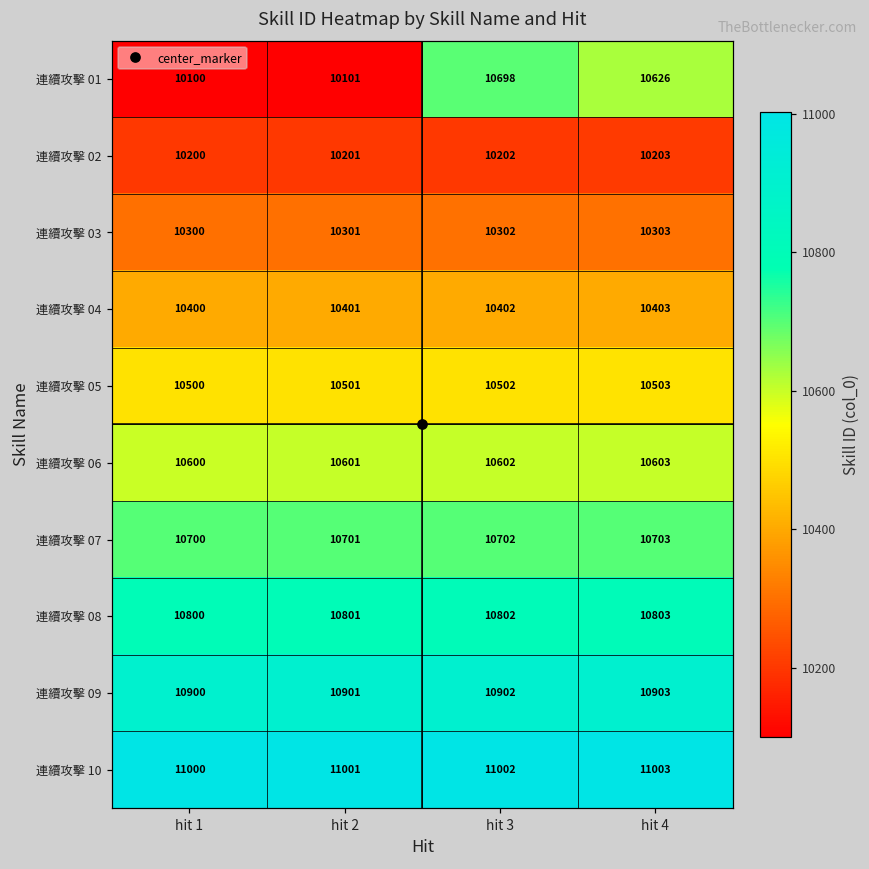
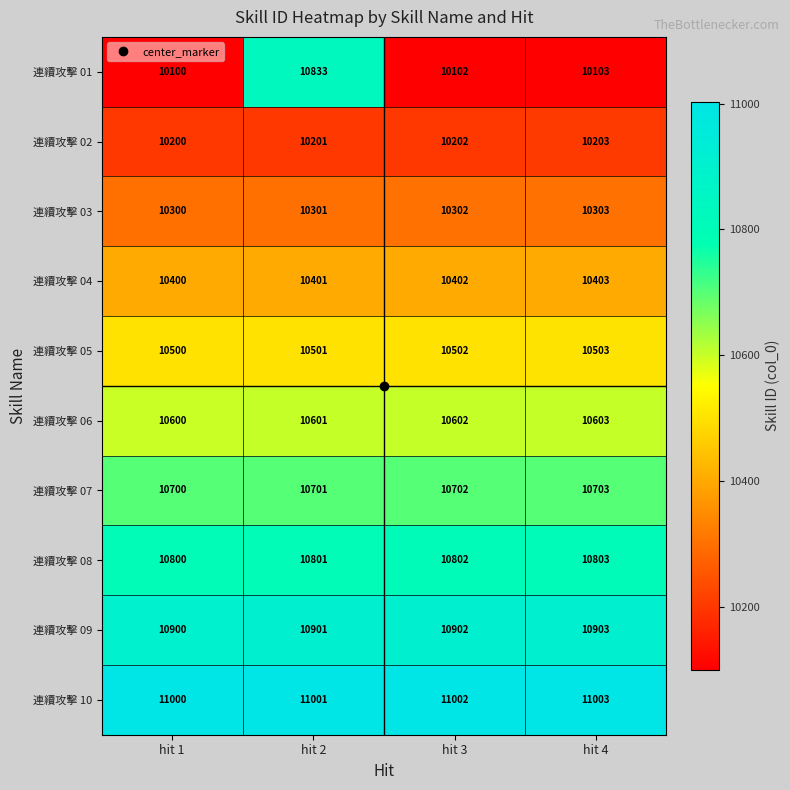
  {
    "連續攻擊 01": {
      "hit 1": 10100,
-     "hit 2": 10101,
-     "hit 3": 10698,
-     "hit 4": 10626
+     "hit 2": 10833,
+     "hit 3": 10102,
+     "hit 4": 10103
    },
    "連續攻擊 02": {
      "hit 1": 10200,
      "hit 2": 10201,
      "hit 3": 10202,
      "hit 4": 10203
    },
    "連續攻擊 03": {
      "hit 1": 10300,
      "hit 2": 10301,
      "hit 3": 10302,
      "hit 4": 10303
    },
    "連續攻擊 04": {
      "hit 1": 10400,
      "hit 2": 10401,
      "hit 3": 10402,
      "hit 4": 10403
    },
    "連續攻擊 05": {
      "hit 1": 10500,
      "hit 2": 10501,
      "hit 3": 10502,
      "hit 4": 10503
    },
    "連續攻擊 06": {
      "hit 1": 10600,
      "hit 2": 10601,
      "hit 3": 10602,
      "hit 4": 10603
    },
    "連續攻擊 07": {
      "hit 1": 10700,
      "hit 2": 10701,
      "hit 3": 10702,
      "hit 4": 10703
    },
    "連續攻擊 08": {
      "hit 1": 10800,
      "hit 2": 10801,
      "hit 3": 10802,
      "hit 4": 10803
    },
    "連續攻擊 09": {
      "hit 1": 10900,
      "hit 2": 10901,
      "hit 3": 10902,
      "hit 4": 10903
    },
    "連續攻擊 10": {
      "hit 1": 11000,
      "hit 2": 11001,
      "hit 3": 11002,
      "hit 4": 11003
    }
  }
